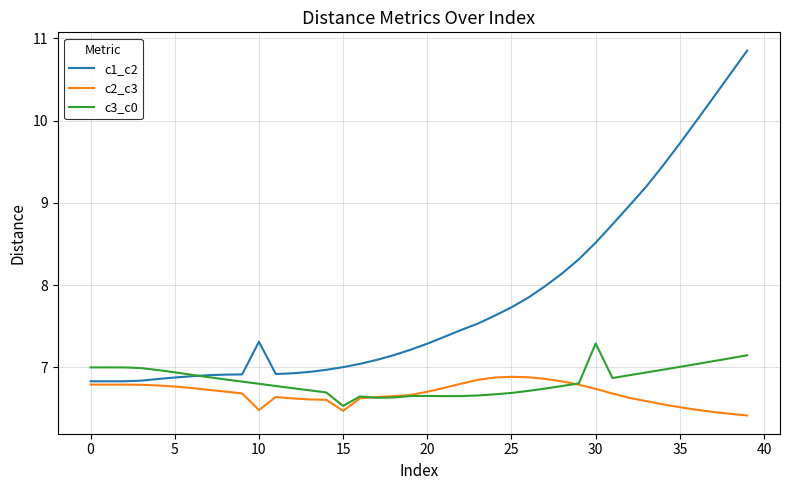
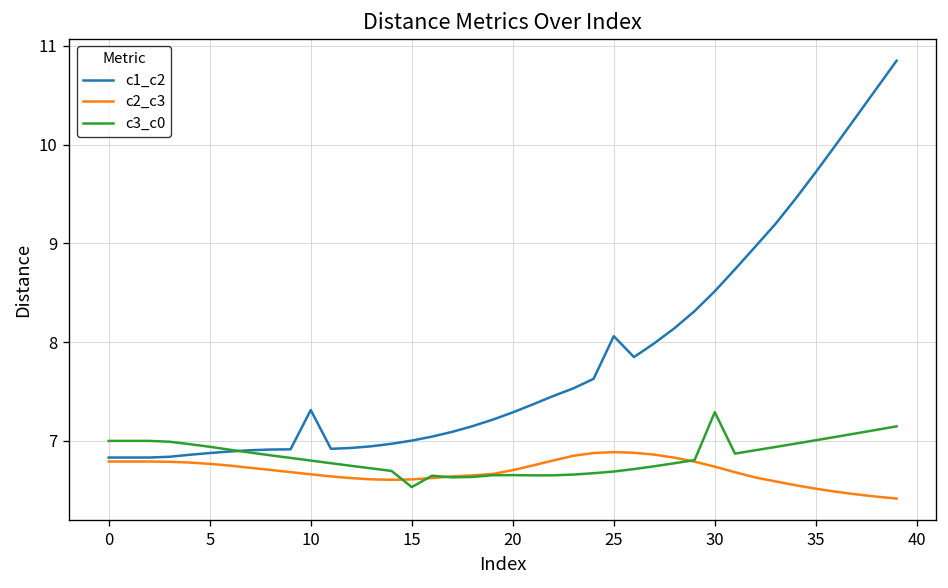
  {
    "c1_c2": {
      "0": 6.8,
      "5": 6.9,
      "10": 7.3,
      "15": 7.0,
      "20": 7.3,
-     "25": 7.7,
+     "25": 8.1,
      "30": 8.5,
      "35": 9.7
    },
    "c2_c3": {
      "0": 6.8,
      "5": 6.8,
-     "10": 6.5,
-     "15": 6.5,
+     "10": 6.7,
+     "15": 6.6,
      "20": 6.7,
      "25": 6.9,
      "30": 6.7,
      "35": 6.5
    },
    "c3_c0": {
      "0": 7.0,
      "5": 6.9,
      "10": 6.8,
      "15": 6.5,
      "20": 6.7,
      "25": 6.7,
      "30": 7.3,
      "35": 7.0
    }
  }
